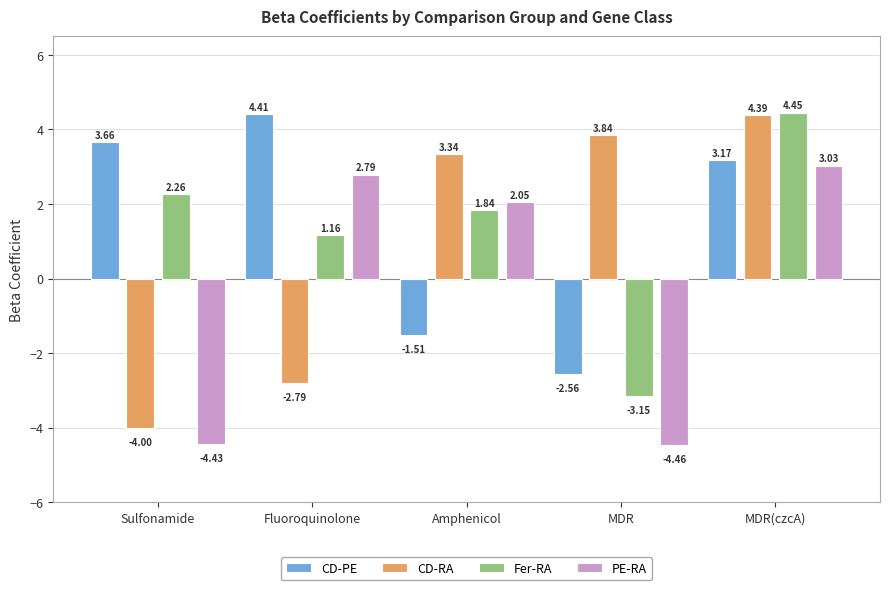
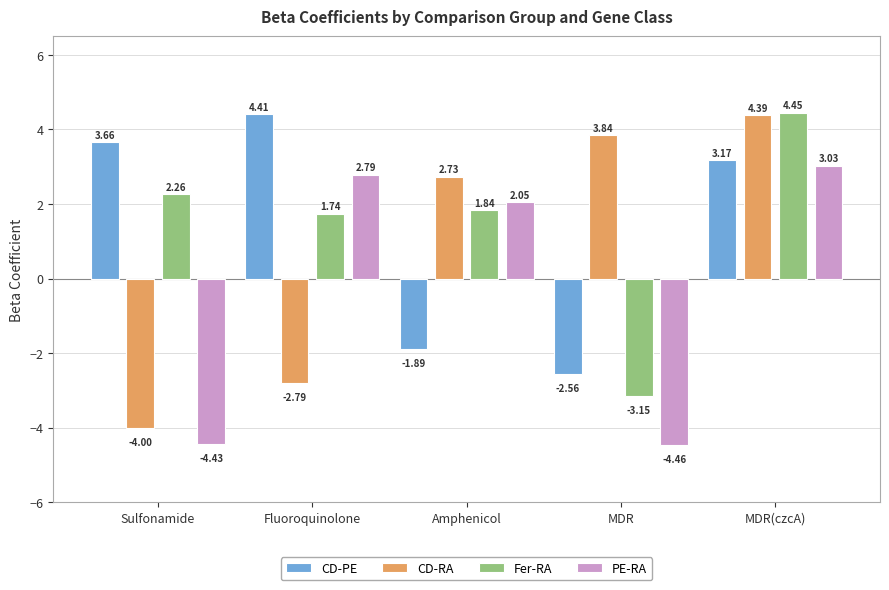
  {
    "CD-PE": {
      "Sulfonamide": 3.66,
      "Fluoroquinolone": 4.41,
-     "Amphenicol": -1.51,
+     "Amphenicol": -1.89,
      "MDR": -2.56,
      "MDR(czcA)": 3.17
    },
    "CD-RA": {
      "Sulfonamide": -4.00,
      "Fluoroquinolone": -2.79,
-     "Amphenicol": 3.34,
+     "Amphenicol": 2.73,
      "MDR": 3.84,
      "MDR(czcA)": 4.39
    },
    "Fer-RA": {
      "Sulfonamide": 2.26,
-     "Fluoroquinolone": 1.16,
+     "Fluoroquinolone": 1.74,
      "Amphenicol": 1.84,
      "MDR": -3.15,
      "MDR(czcA)": 4.45
    },
    "PE-RA": {
      "Sulfonamide": -4.43,
      "Fluoroquinolone": 2.79,
      "Amphenicol": 2.05,
      "MDR": -4.46,
      "MDR(czcA)": 3.03
    }
  }
